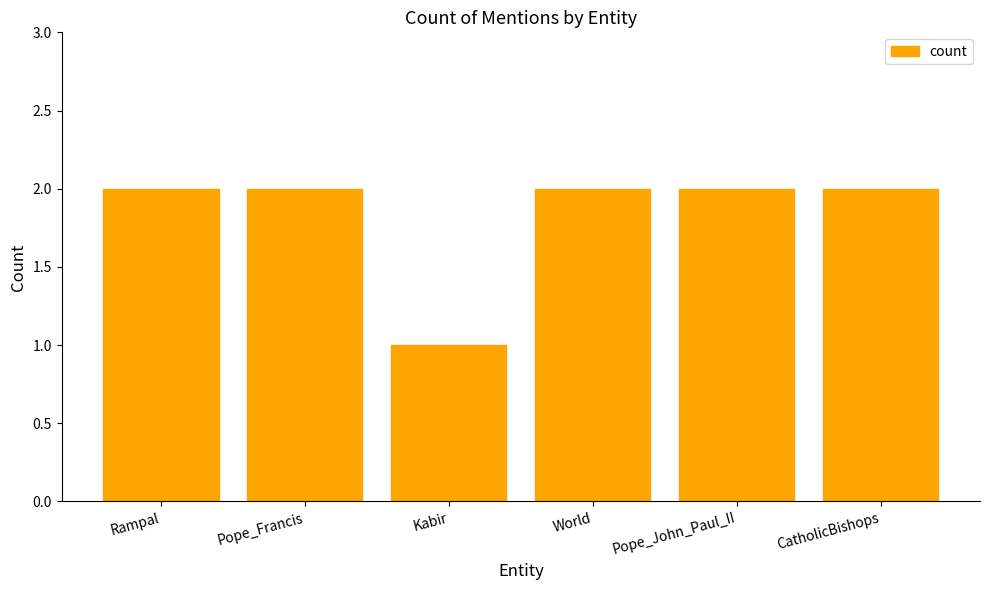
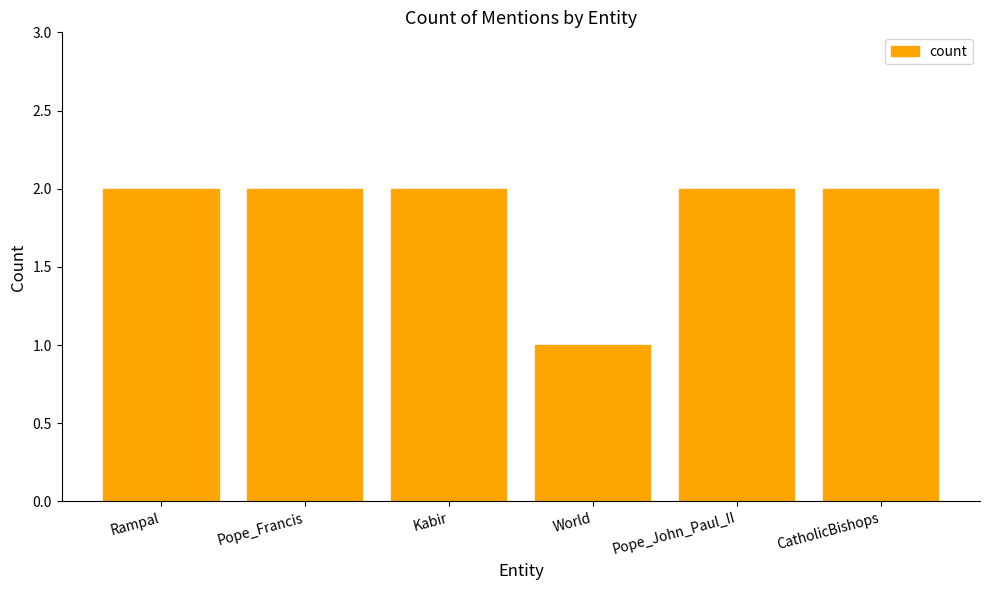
  {
    "Rampal": 2,
    "Pope_Francis": 2,
-   "Kabir": 1,
-   "World": 2,
+   "Kabir": 2,
+   "World": 1,
    "Pope_John_Paul_II": 2,
    "CatholicBishops": 2
  }
